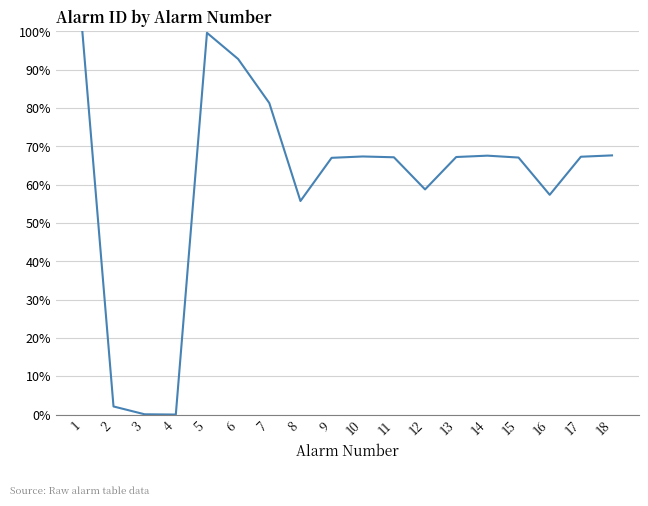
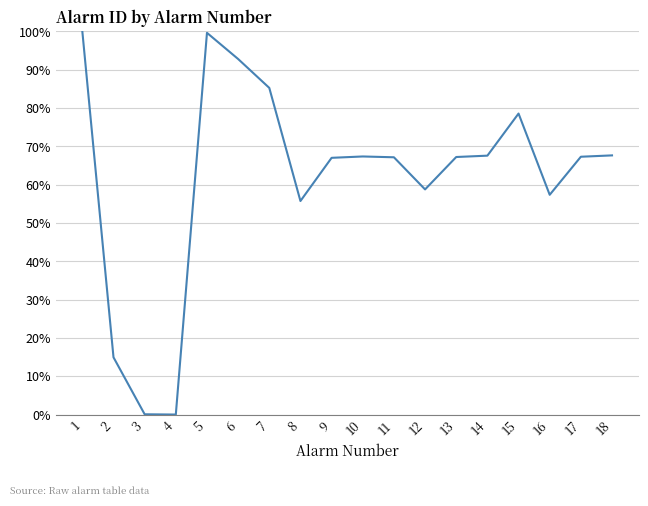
  {
    "1": "100%",
-   "2": "2%",
+   "2": "15%",
    "3": "0%",
    "4": "0%",
    "5": "100%",
    "6": "93%",
-   "7": "81%",
+   "7": "85%",
    "8": "56%",
    "9": "67%",
    "10": "67%",
    "11": "67%",
    "12": "59%",
    "13": "67%",
    "14": "68%",
-   "15": "67%",
+   "15": "79%",
    "16": "57%",
    "17": "67%",
    "18": "68%"
  }
